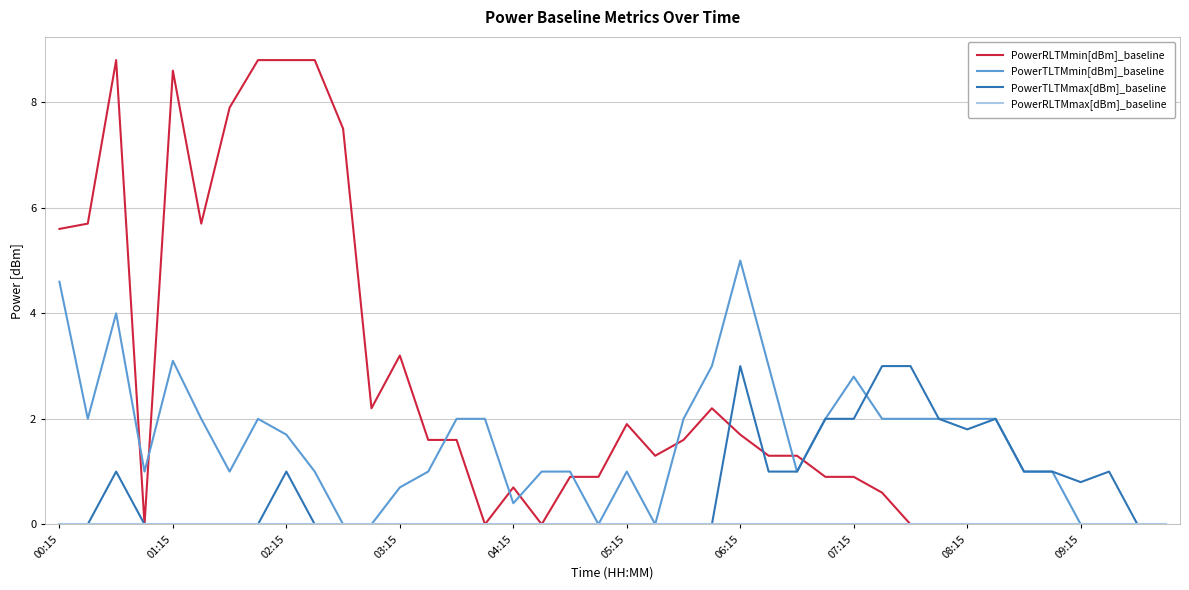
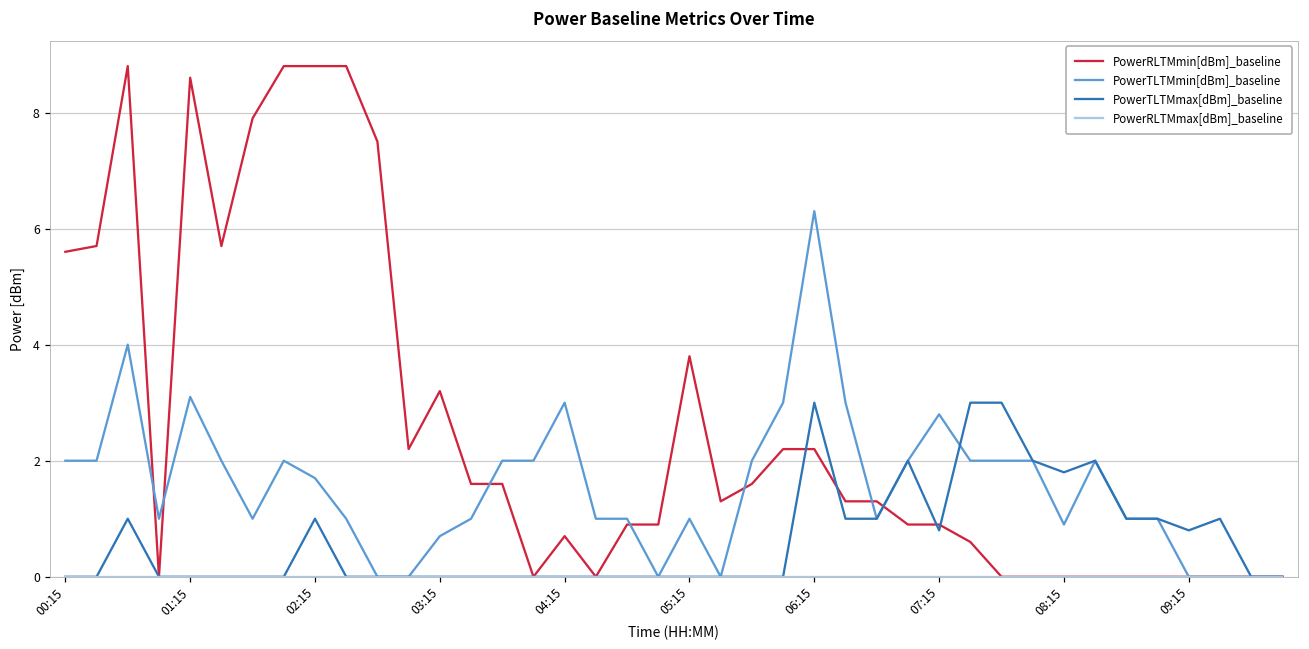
  {
    "PowerRLTMmin[dBm]_baseline": {
      "00:15": 5.6,
      "01:15": 8.6,
      "02:15": 8.8,
      "03:15": 3.2,
      "04:15": 0.7,
-     "05:15": 1.9,
-     "06:15": 1.7,
+     "05:15": 3.8,
+     "06:15": 2.2,
      "07:15": 0.9
    },
    "PowerTLTMmin[dBm]_baseline": {
-     "00:15": 4.6,
+     "00:15": 2.0,
      "01:15": 3.1,
      "02:15": 1.7,
      "03:15": 0.7,
-     "04:15": 0.4,
+     "04:15": 3.0,
      "05:15": 1.0,
-     "06:15": 5.0,
+     "06:15": 6.3,
      "07:15": 2.8,
-     "08:15": 2.0
+     "08:15": 0.9
    },
    "PowerTLTMmax[dBm]_baseline": {
      "02:15": 1.0,
      "06:15": 3.0,
-     "07:15": 2.0,
+     "07:15": 0.8,
      "08:15": 1.8,
      "09:15": 0.8
    },
    "PowerRLTMmax[dBm]_baseline": {
      "02:15": 0.0,
      "06:15": 0.0,
      "07:15": 0.0
    }
  }
